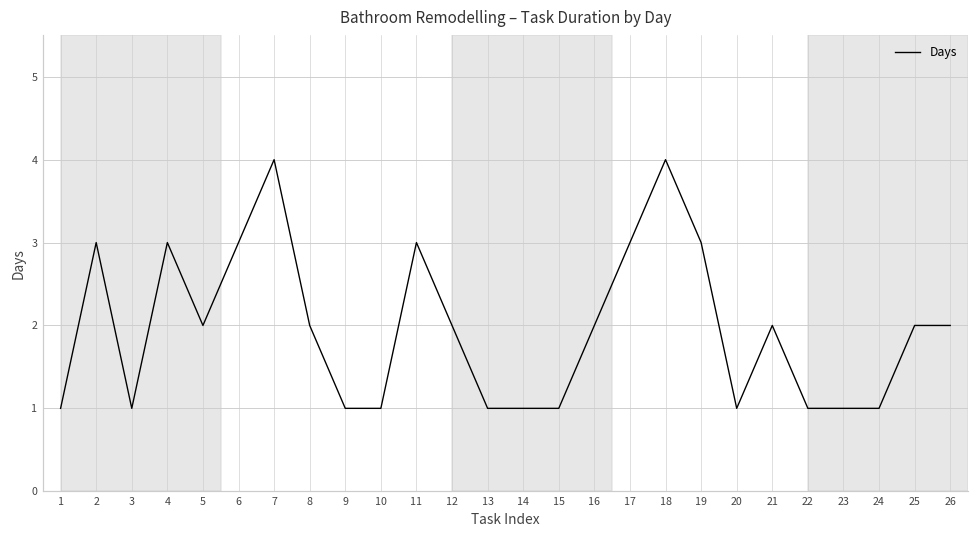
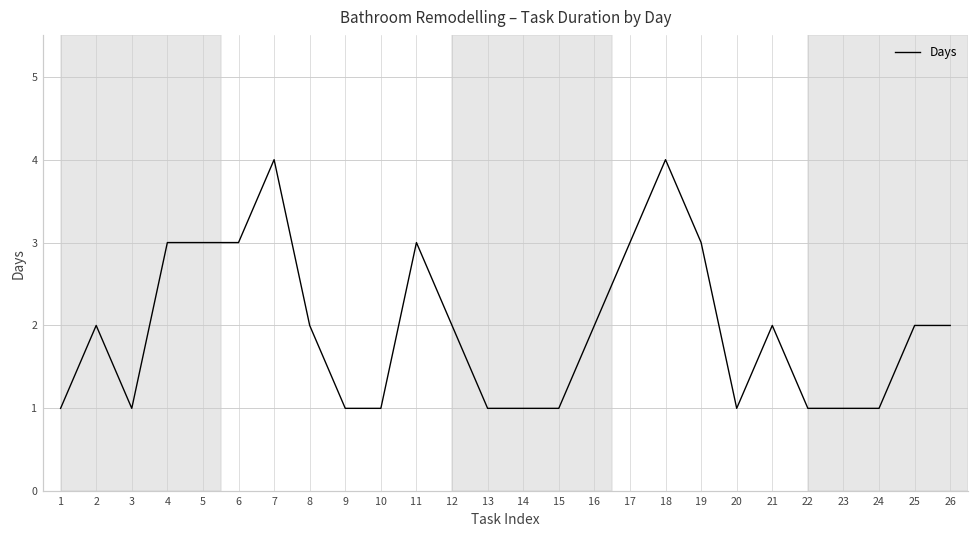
  {
    "1": 1,
-   "2": 3,
+   "2": 2,
    "3": 1,
    "4": 3,
-   "5": 2,
+   "5": 3,
    "6": 3,
    "7": 4,
    "8": 2,
    "9": 1,
    "10": 1,
    "11": 3,
    "12": 2,
    "13": 1,
    "14": 1,
    "15": 1,
    "16": 2,
    "17": 3,
    "18": 4,
    "19": 3,
    "20": 1,
    "21": 2,
    "22": 1,
    "23": 1,
    "24": 1,
    "25": 2,
    "26": 2
  }
